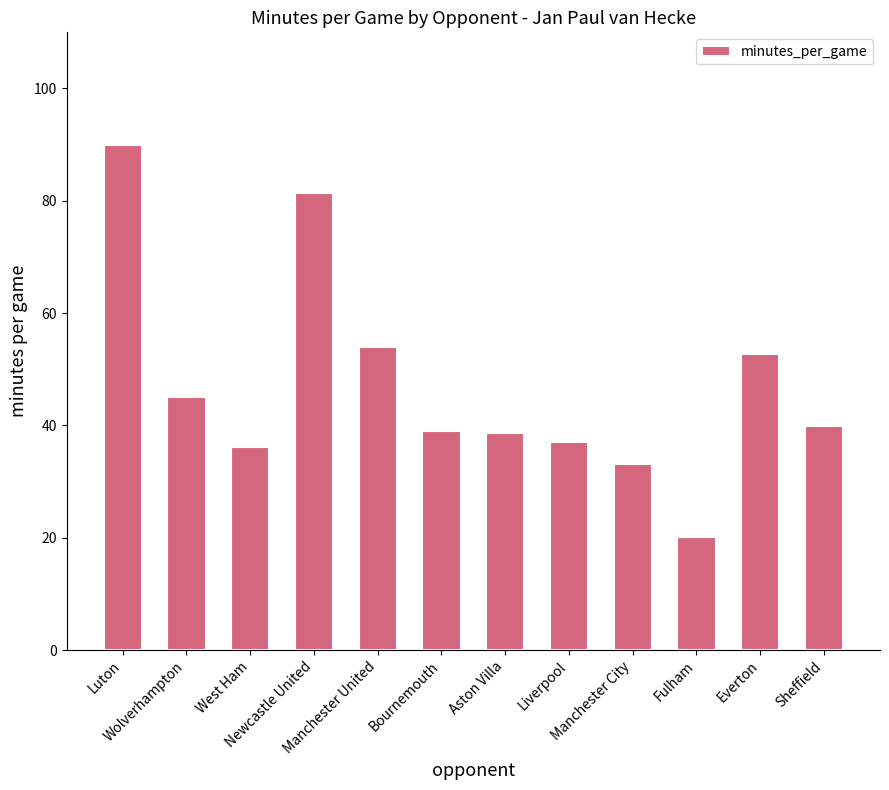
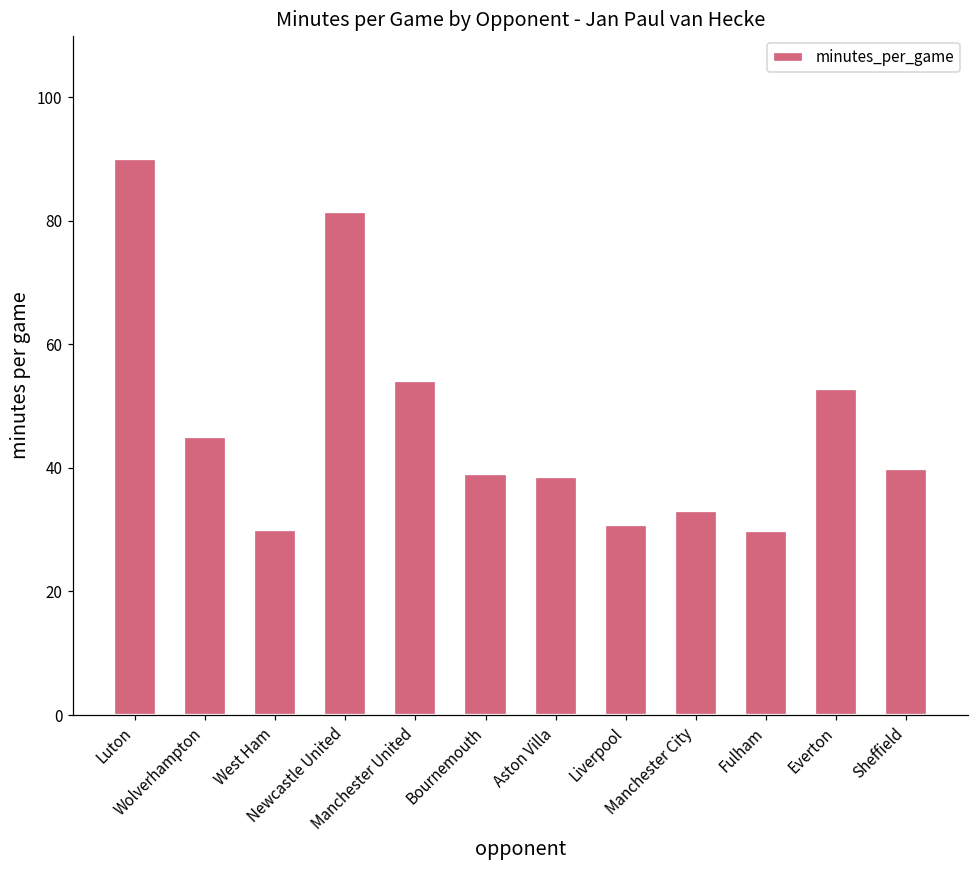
  {
    "Luton": 90,
    "Wolverhampton": 45,
-   "West Ham": 36,
+   "West Ham": 30,
    "Newcastle United": 81,
    "Manchester United": 54,
    "Bournemouth": 39,
    "Aston Villa": 39,
-   "Liverpool": 37,
+   "Liverpool": 31,
    "Manchester City": 33,
-   "Fulham": 20,
+   "Fulham": 30,
    "Everton": 53,
    "Sheffield": 40
  }
